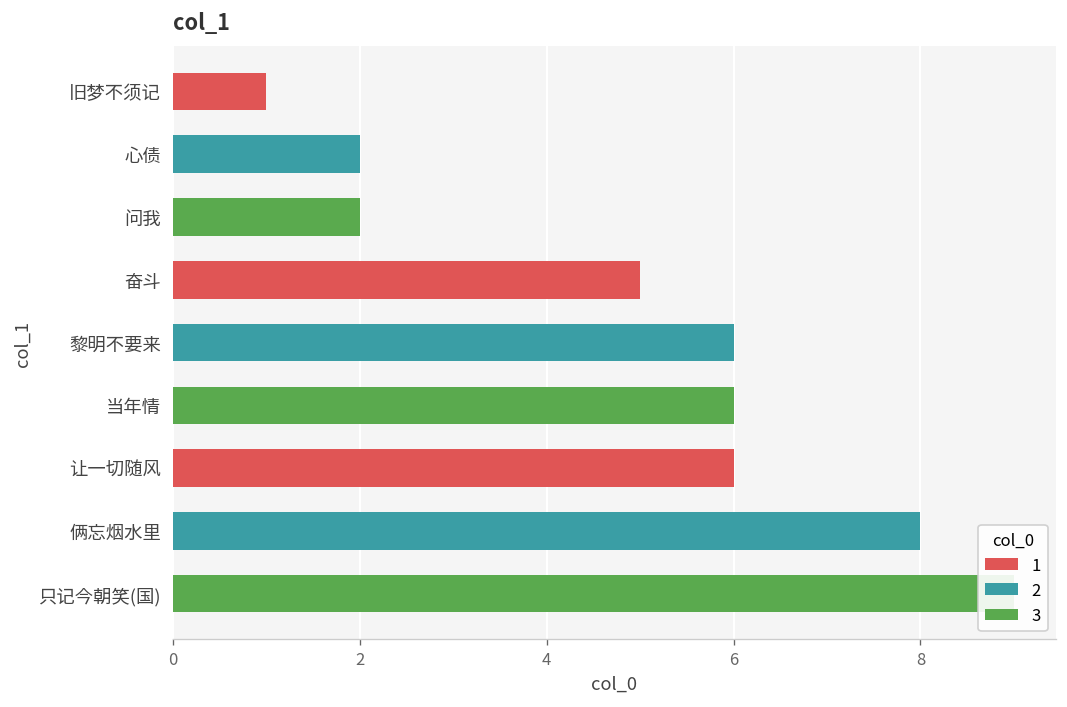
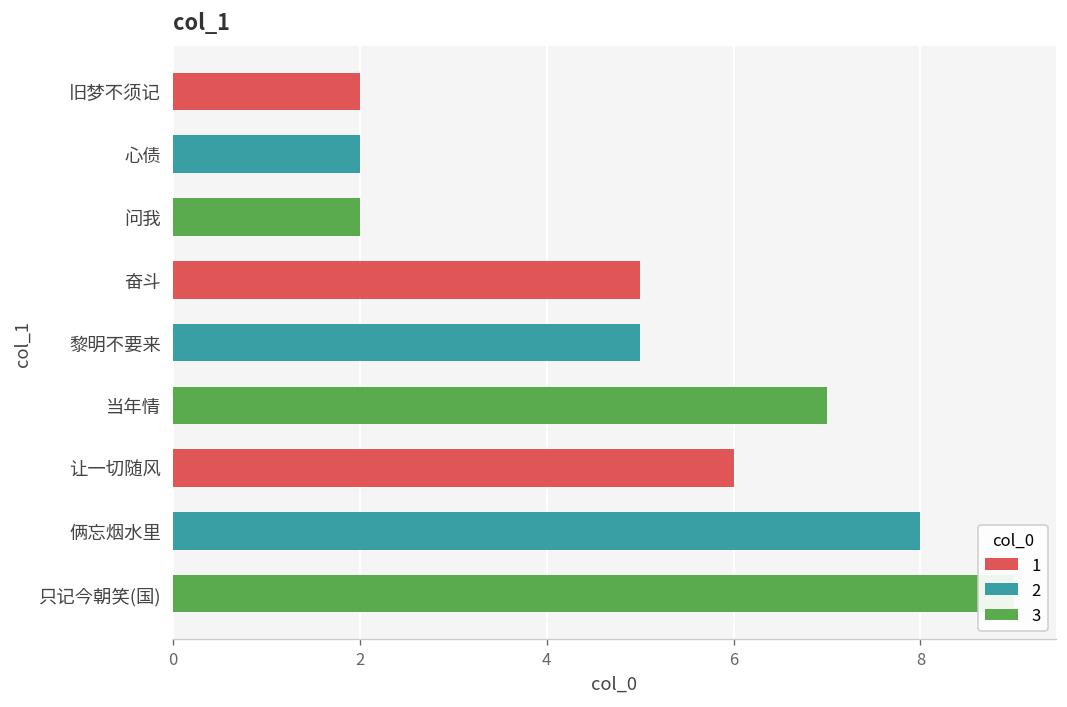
  {
-   "旧梦不须记": 1,
+   "旧梦不须记": 2,
    "心债": 2,
    "问我": 2,
    "奋斗": 5,
-   "黎明不要来": 6,
-   "当年情": 6,
+   "黎明不要来": 5,
+   "当年情": 7,
    "让一切随风": 6,
    "俩忘烟水里": 8
  }
